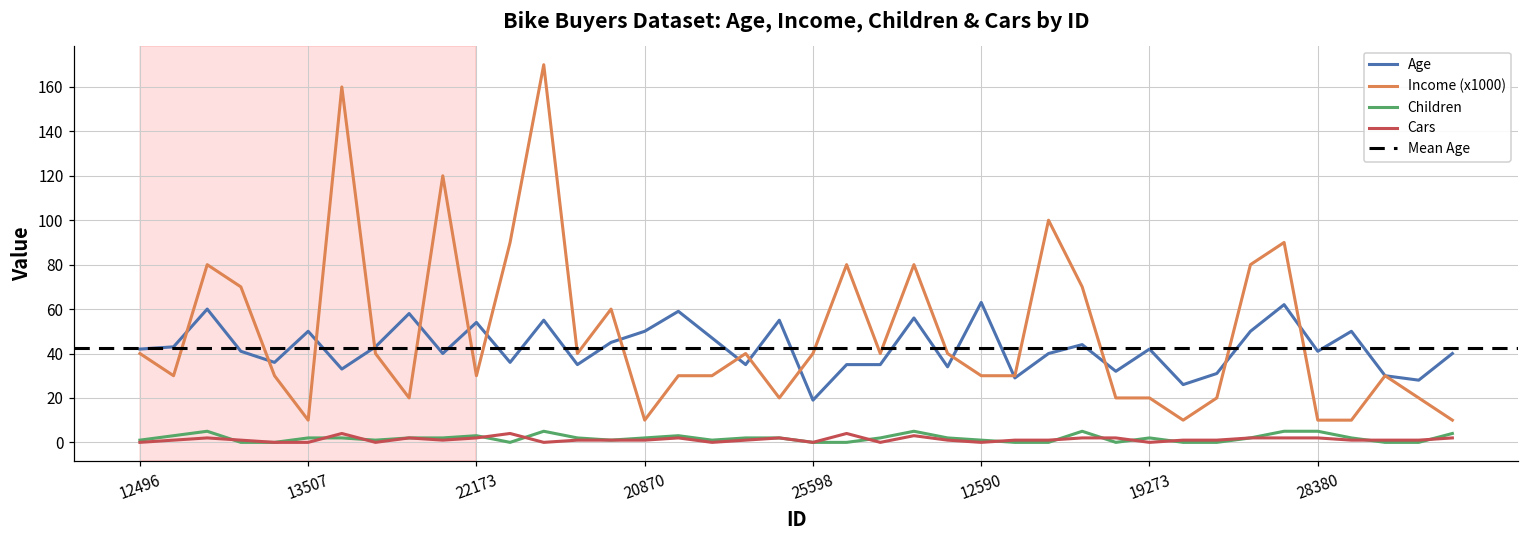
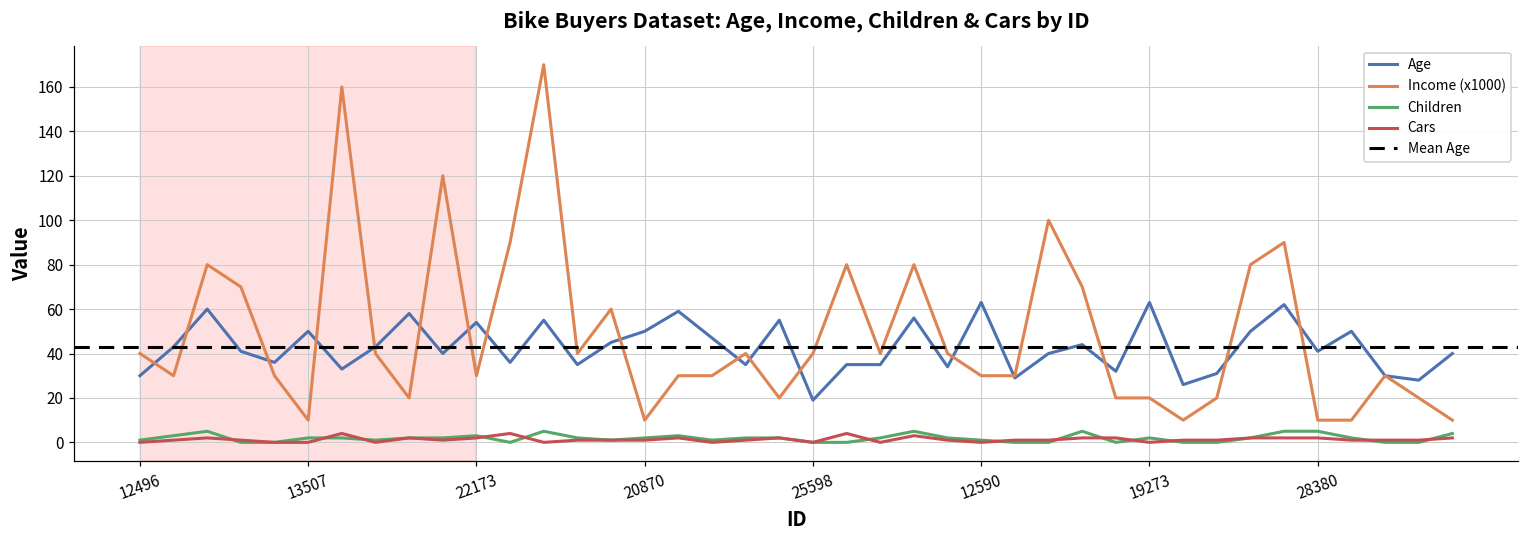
  {
    "Age": {
-     "12496": 42,
+     "12496": 30,
      "13507": 50,
      "22173": 54,
      "20870": 50,
      "25598": 19,
      "12590": 63,
-     "19273": 42,
+     "19273": 63,
      "28380": 41
    },
    "Children": {
      "13507": 2,
      "19273": 2,
      "28380": 5
    }
  }
